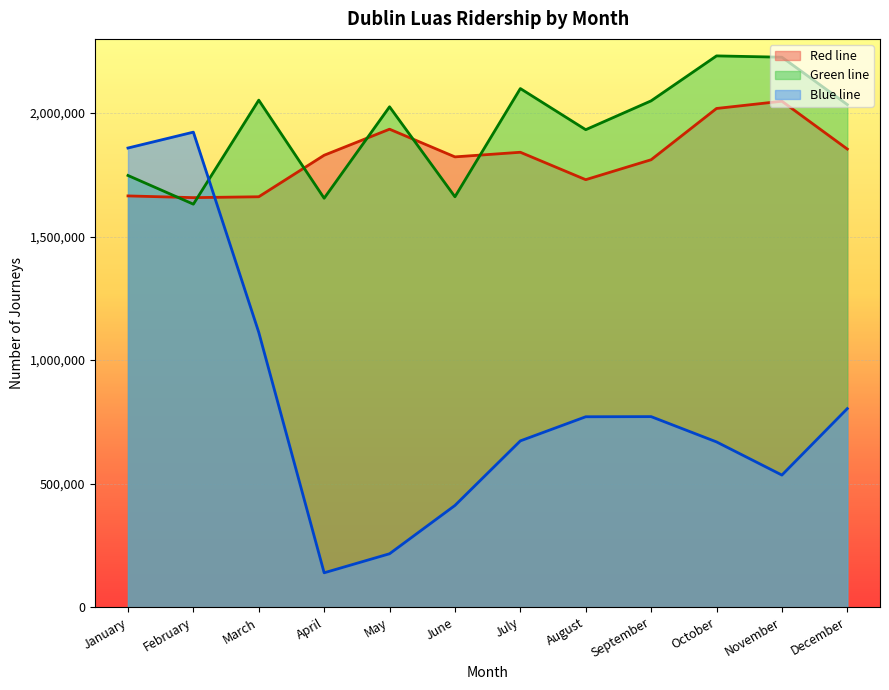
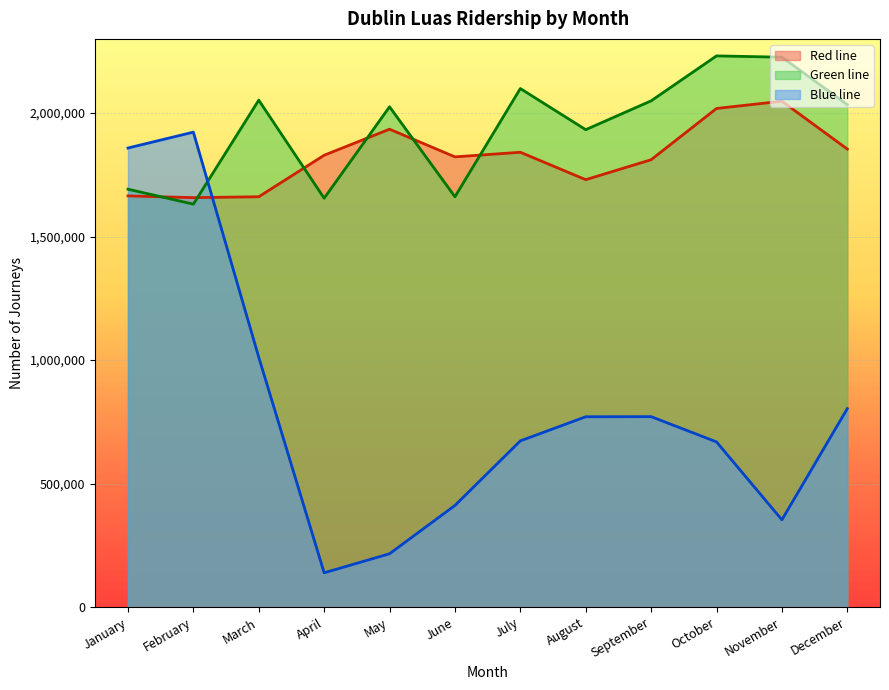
  {
    "Red line": {
      "January": "1,660,000",
      "February": "1,660,000",
      "March": "1,660,000",
      "April": "1,830,000",
      "May": "1,930,000",
      "June": "1,820,000",
      "July": "1,840,000",
      "August": "1,730,000",
      "September": "1,810,000",
      "October": "2,020,000",
      "December": "1,850,000"
    },
    "Green line": {
-     "January": "1,750,000",
+     "January": "1,690,000",
      "February": "1,630,000",
      "March": "2,050,000",
      "April": "1,660,000",
      "May": "2,030,000",
      "June": "1,660,000",
      "July": "2,100,000",
      "August": "1,930,000",
      "September": "2,050,000",
      "October": "2,230,000"
    },
    "Blue line": {
      "January": "1,860,000",
      "February": "1,920,000",
-     "March": "1,110,000",
+     "March": "1,010,000",
      "April": "140,000",
      "May": "220,000",
      "June": "410,000",
      "July": "670,000",
      "August": "770,000",
      "September": "770,000",
      "October": "670,000",
-     "November": "530,000",
+     "November": "350,000",
      "December": "800,000"
    }
  }
